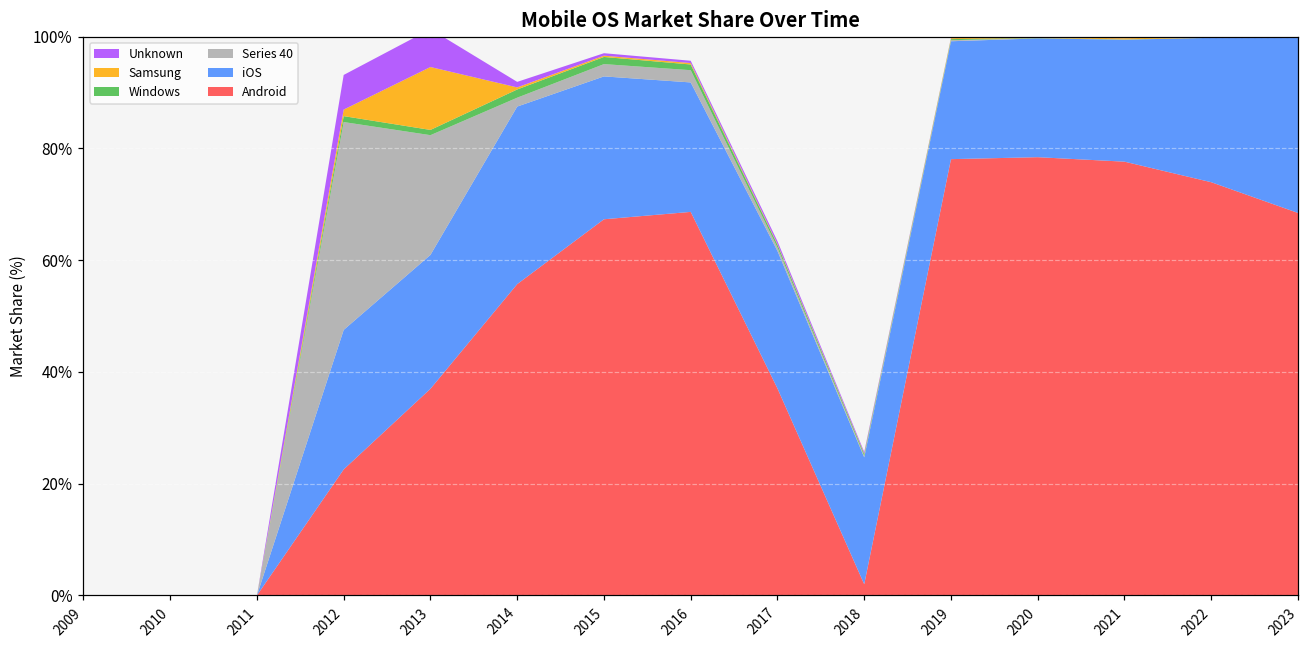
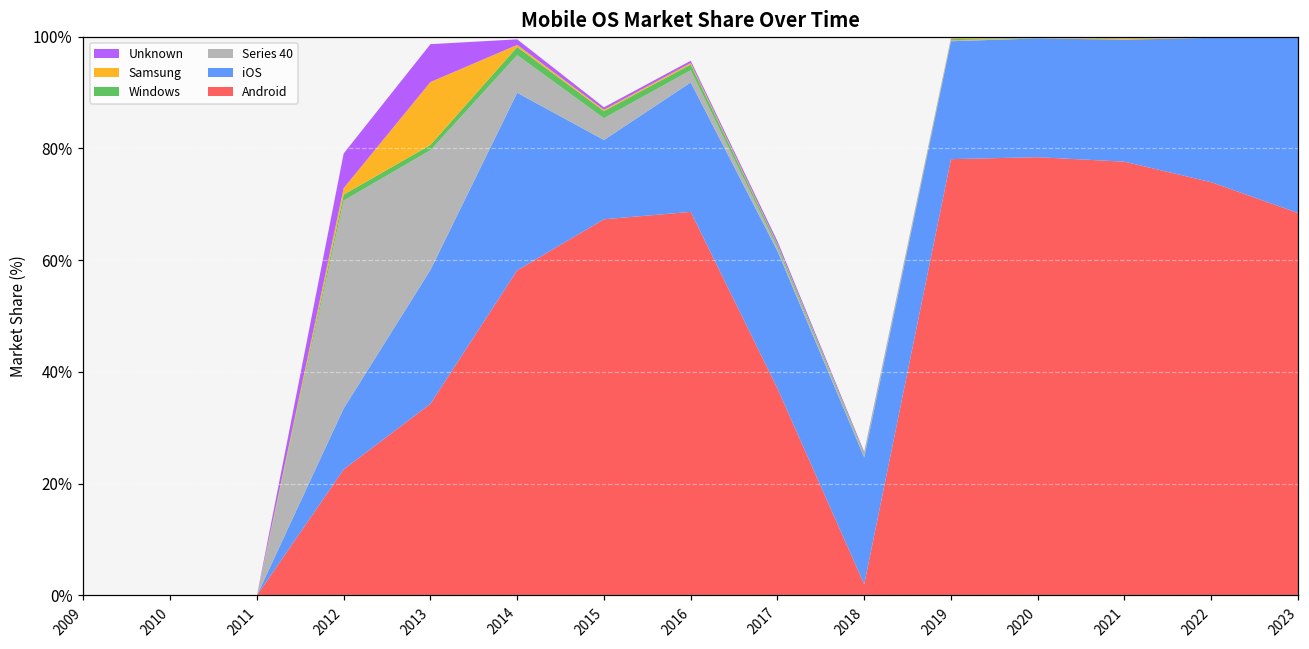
  {
    "Android": {
      "2012": "23%",
-     "2013": "37%",
-     "2014": "56%",
+     "2013": "34%",
+     "2014": "58%",
      "2015": "67%",
      "2016": "69%",
      "2017": "37%",
      "2018": "2%",
      "2019": "78%",
      "2020": "78%",
      "2021": "78%",
      "2022": "74%",
      "2023": "68%"
    },
    "iOS": {
-     "2012": "25%",
+     "2012": "11%",
      "2013": "24%",
      "2014": "32%",
-     "2015": "26%",
+     "2015": "14%",
      "2016": "23%",
      "2017": "25%"
    },
    "Series 40": {
      "2012": "37%",
      "2013": "21%",
-     "2014": "2%",
-     "2015": "2%",
+     "2014": "7%",
+     "2015": "4%",
      "2016": "2%"
    },
    "Windows": {
      "2012": "1%",
      "2013": "1%"
    },
    "Samsung": {
      "2012": "1%",
      "2013": "11%"
    },
    "Unknown": {
      "2012": "6%",
      "2014": "1%",
      "2017": "1%"
    }
  }
